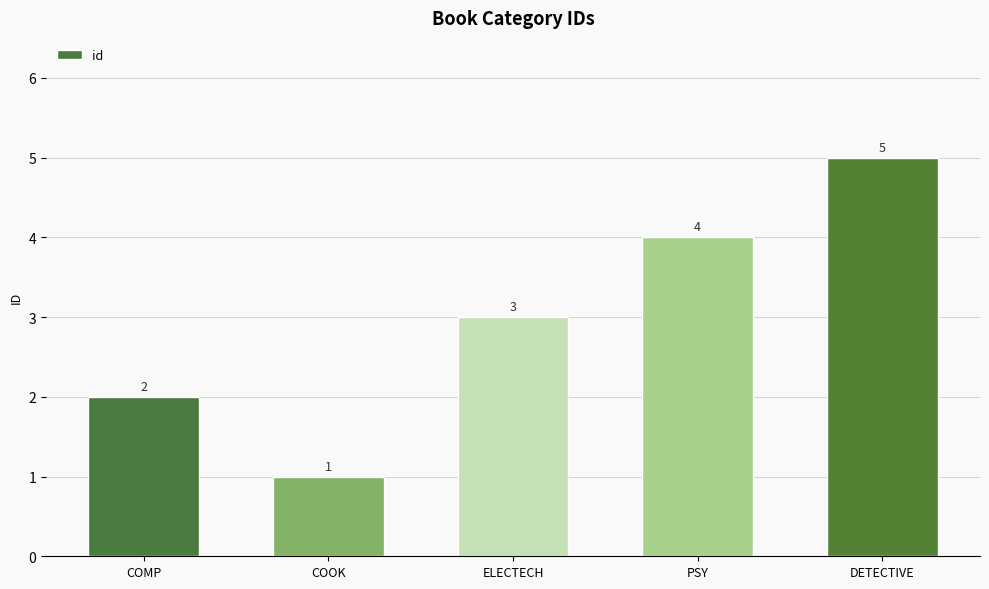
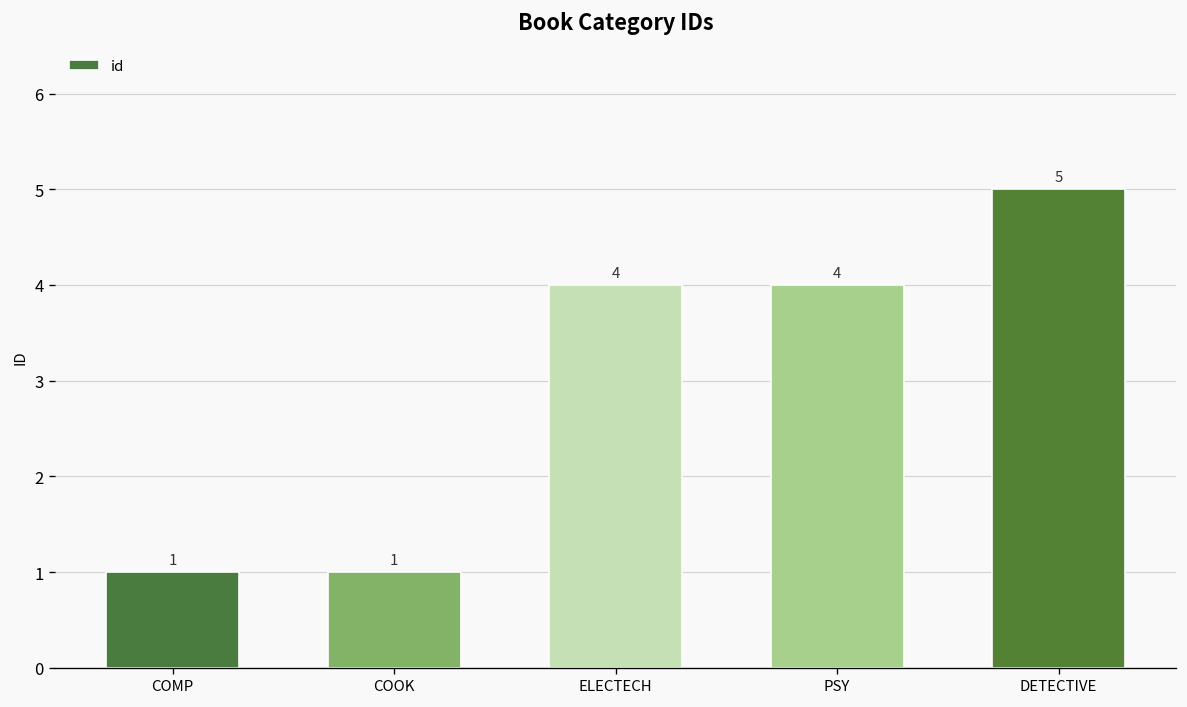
  {
-   "COMP": 2,
+   "COMP": 1,
    "COOK": 1,
-   "ELECTECH": 3,
+   "ELECTECH": 4,
    "PSY": 4,
    "DETECTIVE": 5
  }
